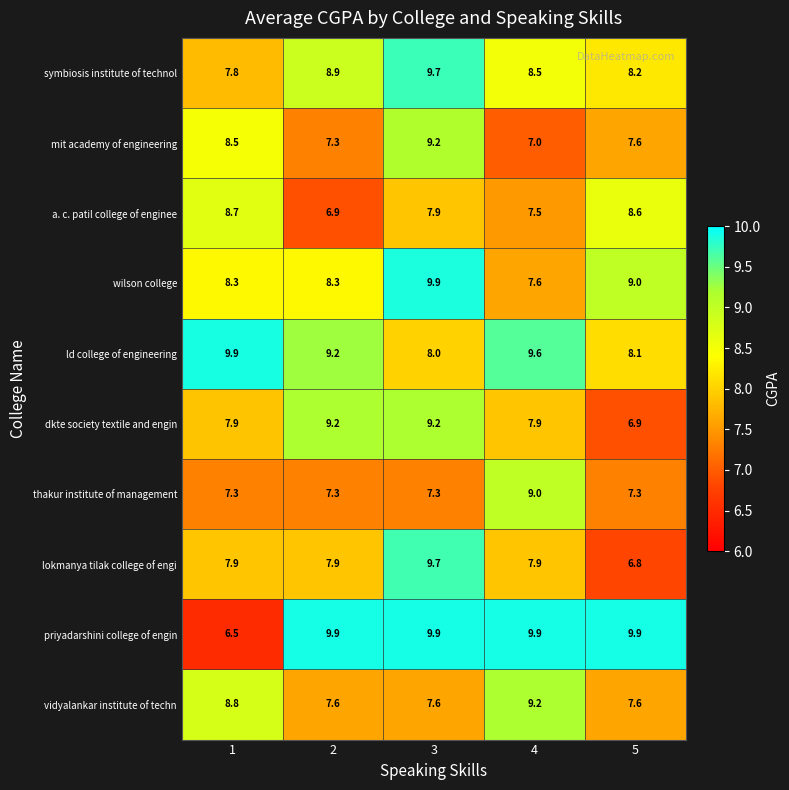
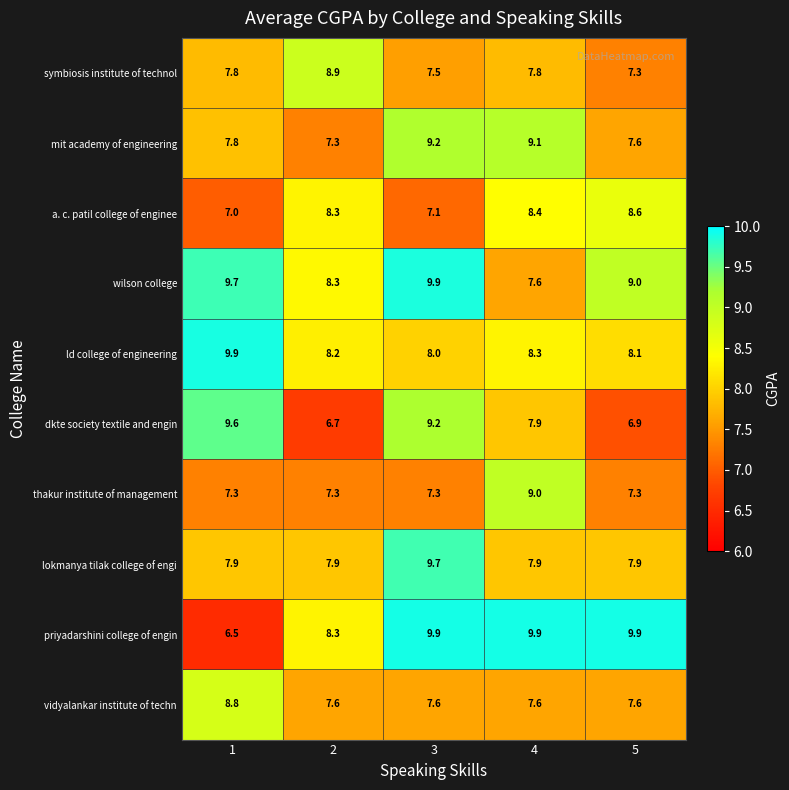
  {
    "symbiosis institute of technol": {
      "1": 7.8,
      "2": 8.9,
-     "3": 9.7,
-     "4": 8.5,
-     "5": 8.2
+     "3": 7.5,
+     "4": 7.8,
+     "5": 7.3
    },
    "mit academy of engineering": {
-     "1": 8.5,
+     "1": 7.8,
      "2": 7.3,
      "3": 9.2,
-     "4": 7.0,
+     "4": 9.1,
      "5": 7.6
    },
    "a. c. patil college of enginee": {
-     "1": 8.7,
-     "2": 6.9,
-     "3": 7.9,
-     "4": 7.5,
+     "1": 7.0,
+     "2": 8.3,
+     "3": 7.1,
+     "4": 8.4,
      "5": 8.6
    },
    "wilson college": {
-     "1": 8.3,
+     "1": 9.7,
      "2": 8.3,
      "3": 9.9,
      "4": 7.6,
      "5": 9.0
    },
    "ld college of engineering": {
      "1": 9.9,
-     "2": 9.2,
+     "2": 8.2,
      "3": 8.0,
-     "4": 9.6,
+     "4": 8.3,
      "5": 8.1
    },
    "dkte society textile and engin": {
-     "1": 7.9,
-     "2": 9.2,
+     "1": 9.6,
+     "2": 6.7,
      "3": 9.2,
      "4": 7.9,
      "5": 6.9
    },
    "thakur institute of management": {
      "1": 7.3,
      "2": 7.3,
      "3": 7.3,
      "4": 9.0,
      "5": 7.3
    },
    "lokmanya tilak college of engi": {
      "1": 7.9,
      "2": 7.9,
      "3": 9.7,
      "4": 7.9,
-     "5": 6.8
+     "5": 7.9
    },
    "priyadarshini college of engin": {
      "1": 6.5,
-     "2": 9.9,
+     "2": 8.3,
      "3": 9.9,
      "4": 9.9,
      "5": 9.9
    },
    "vidyalankar institute of techn": {
      "1": 8.8,
      "2": 7.6,
      "3": 7.6,
-     "4": 9.2,
+     "4": 7.6,
      "5": 7.6
    }
  }
